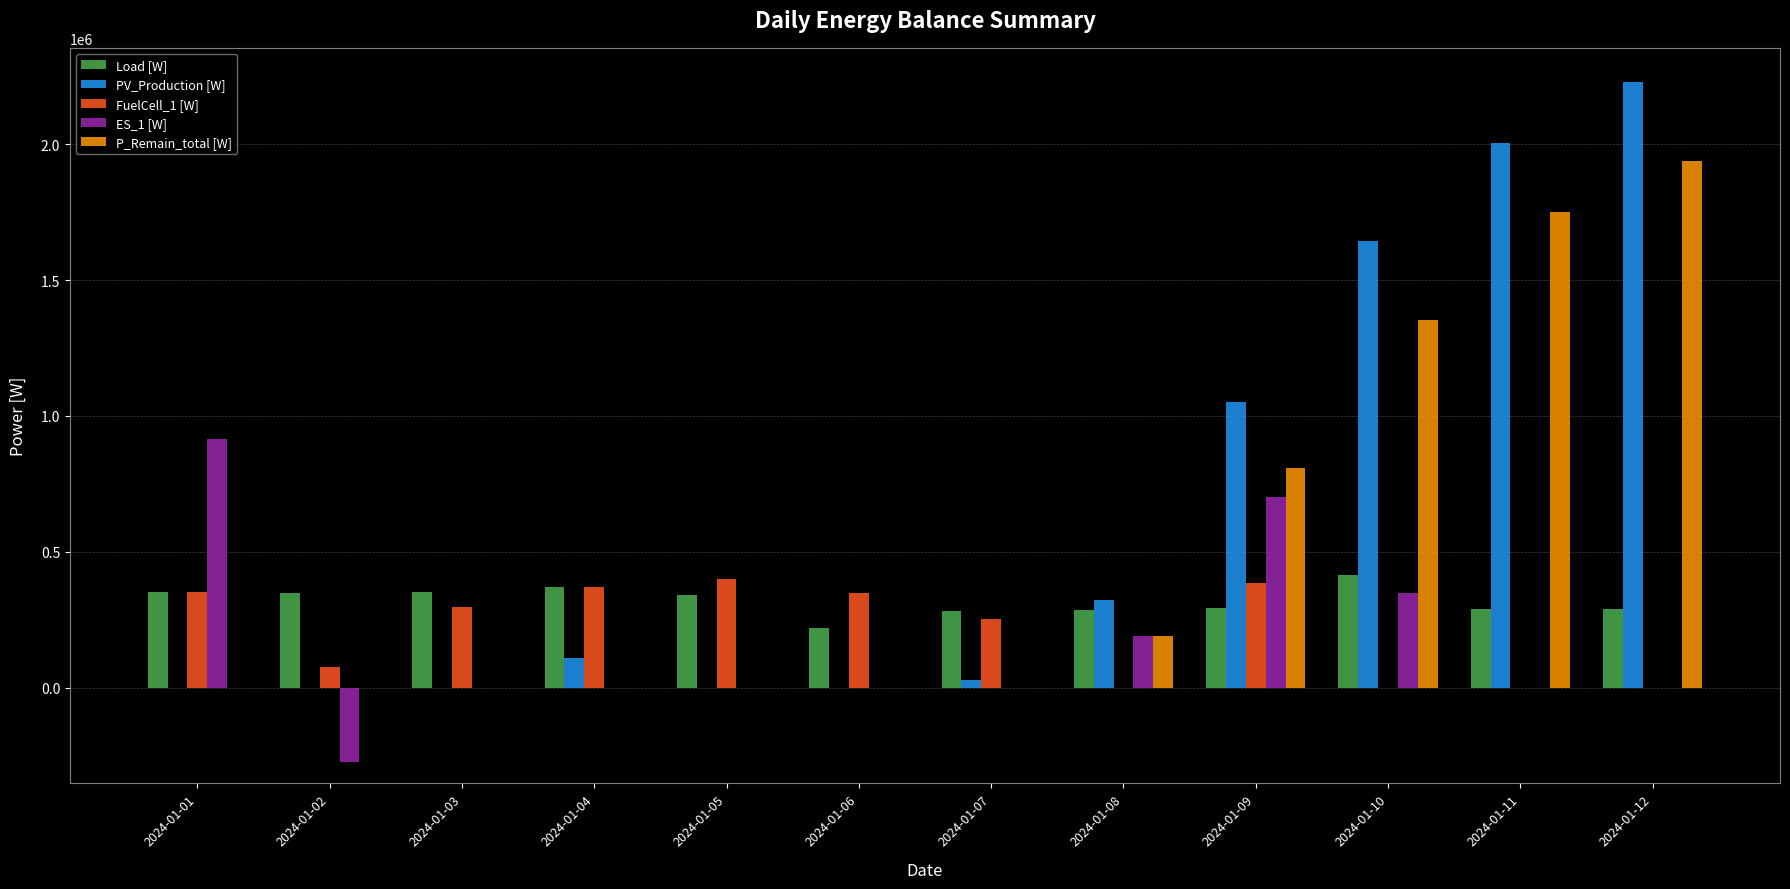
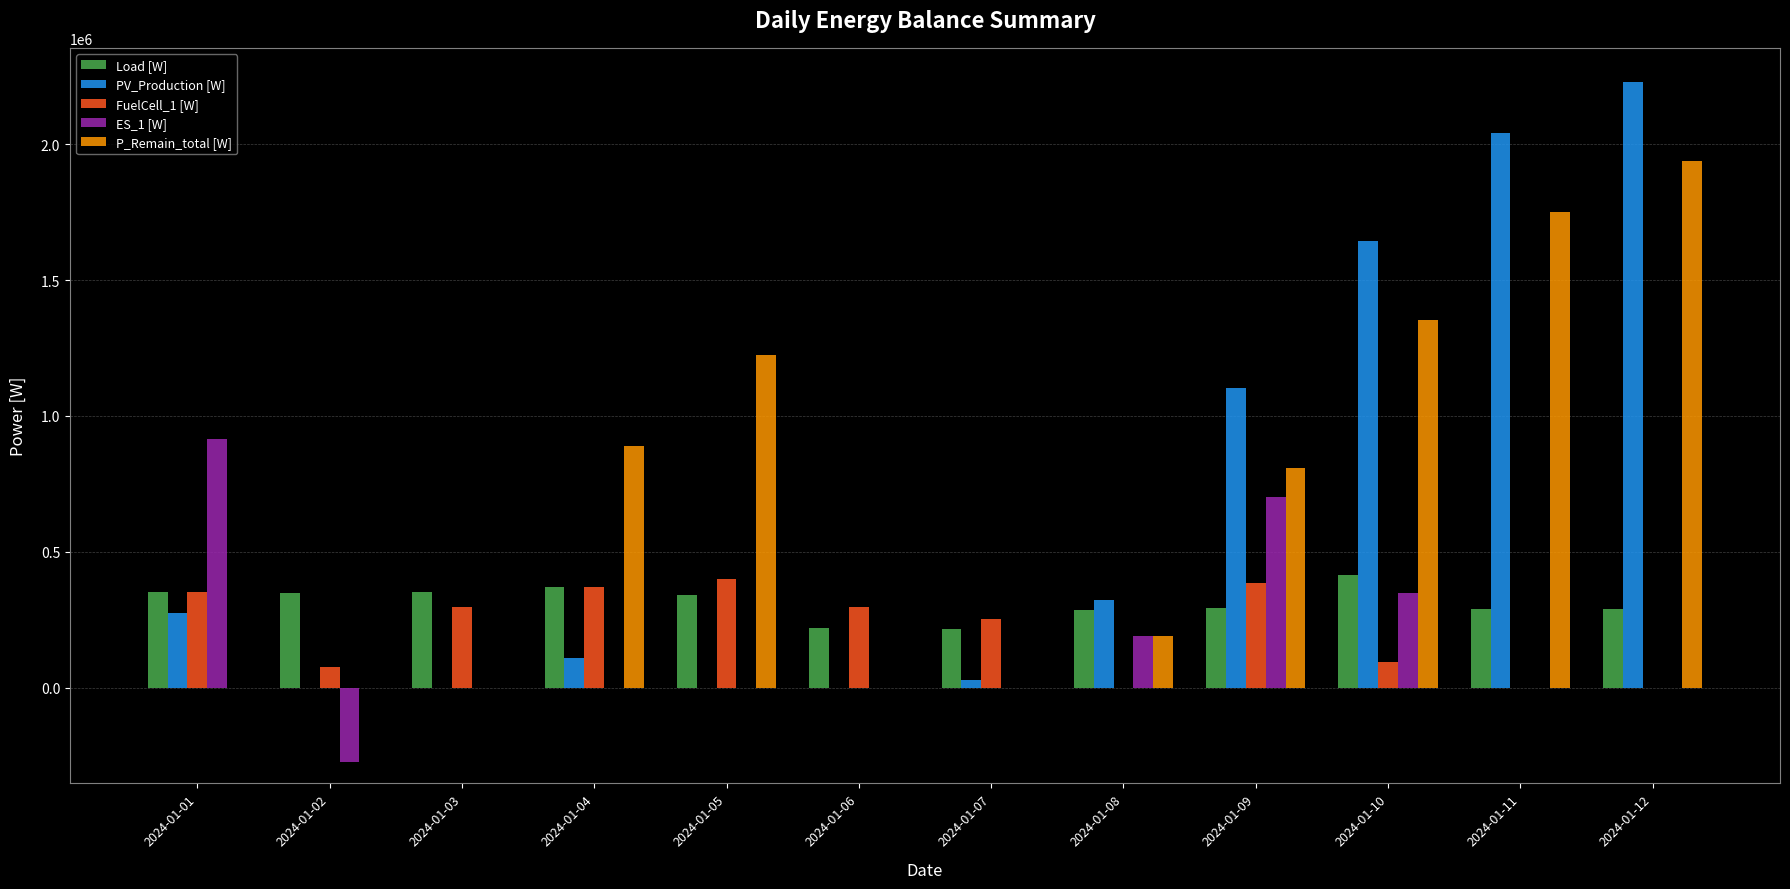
  {
    "Load [W]": {
      "2024-01-01": 350000,
      "2024-01-02": 350000,
      "2024-01-03": 350000,
      "2024-01-04": 370000,
      "2024-01-05": 340000,
      "2024-01-06": 220000,
-     "2024-01-07": 280000,
+     "2024-01-07": 210000,
      "2024-01-08": 290000,
      "2024-01-09": 290000,
      "2024-01-10": 410000,
      "2024-01-11": 290000,
      "2024-01-12": 290000
    },
    "PV_Production [W]": {
-     "2024-01-01": 0,
+     "2024-01-01": 270000,
      "2024-01-02": 0,
      "2024-01-03": 0,
      "2024-01-04": 110000,
      "2024-01-05": 0,
      "2024-01-06": 0,
      "2024-01-07": 30000,
      "2024-01-08": 320000,
-     "2024-01-09": 1050000,
+     "2024-01-09": 1100000,
      "2024-01-10": 1640000,
-     "2024-01-11": 2000000,
+     "2024-01-11": 2040000,
      "2024-01-12": 2230000
    },
    "FuelCell_1 [W]": {
      "2024-01-01": 350000,
      "2024-01-02": 70000,
      "2024-01-03": 300000,
      "2024-01-04": 370000,
      "2024-01-05": 400000,
-     "2024-01-06": 350000,
+     "2024-01-06": 300000,
      "2024-01-07": 250000,
      "2024-01-08": 0,
      "2024-01-09": 390000,
-     "2024-01-10": 0,
+     "2024-01-10": 90000,
      "2024-01-11": 0,
      "2024-01-12": 0
    },
    "ES_1 [W]": {
      "2024-01-01": 920000,
      "2024-01-02": -280000,
      "2024-01-03": 0,
      "2024-01-04": 0,
      "2024-01-05": 0,
      "2024-01-06": 0,
      "2024-01-07": 0,
      "2024-01-08": 190000,
      "2024-01-09": 700000,
      "2024-01-10": 350000,
      "2024-01-11": 0,
      "2024-01-12": 0
    },
    "P_Remain_total [W]": {
      "2024-01-01": 0,
      "2024-01-02": 0,
      "2024-01-03": 0,
-     "2024-01-04": 0,
-     "2024-01-05": 0,
+     "2024-01-04": 890000,
+     "2024-01-05": 1220000,
      "2024-01-06": 0,
      "2024-01-07": 0,
      "2024-01-08": 190000,
      "2024-01-09": 810000,
      "2024-01-10": 1350000,
      "2024-01-11": 1750000,
      "2024-01-12": 1940000
    }
  }
